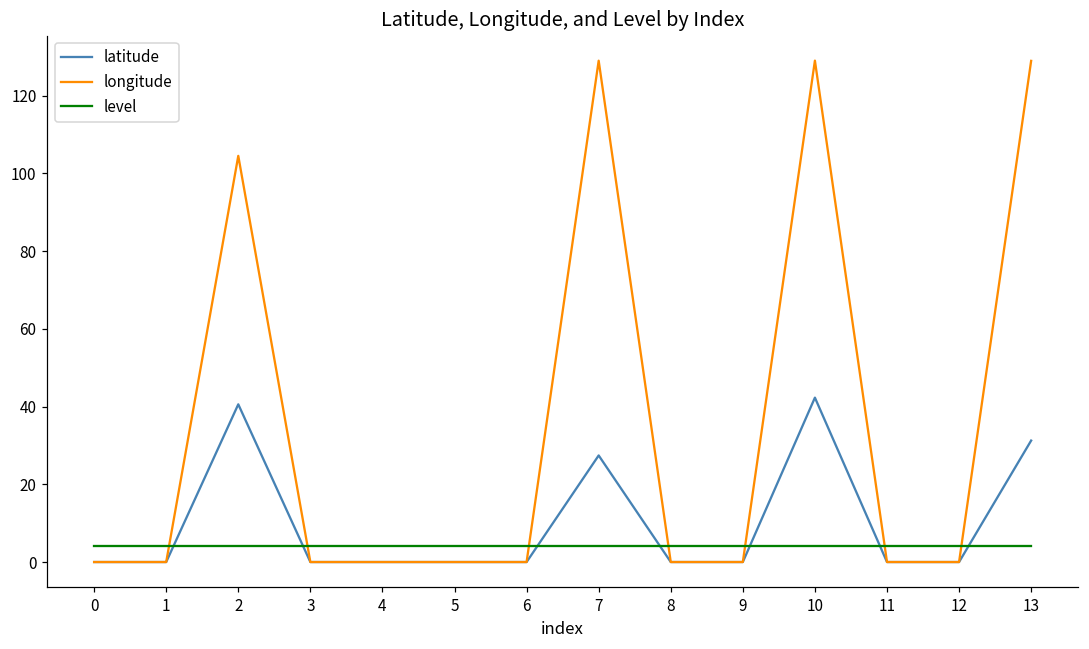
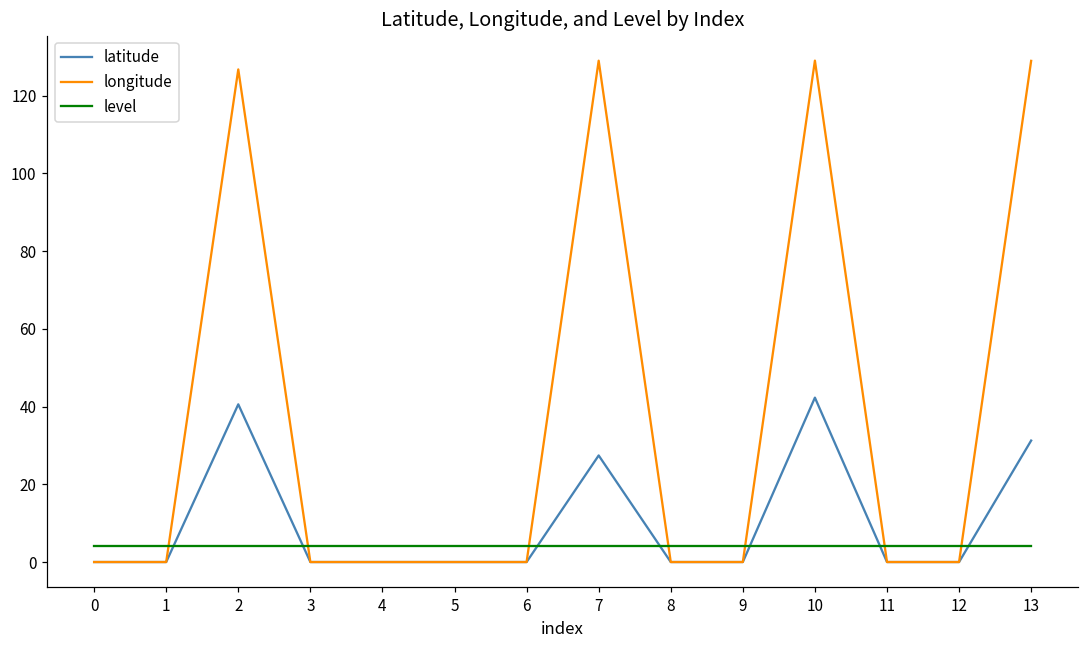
  {
    "latitude": {
      "2": 41,
      "7": 27,
      "10": 42,
      "13": 31
    },
    "longitude": {
-     "2": 104,
+     "2": 127,
      "7": 129,
      "10": 129,
      "13": 129
    },
    "level": {
      "0": 4,
      "1": 4,
      "2": 4,
      "3": 4,
      "4": 4,
      "5": 4,
      "6": 4,
      "7": 4,
      "8": 4,
      "9": 4,
      "10": 4,
      "11": 4,
      "12": 4,
      "13": 4
    }
  }
